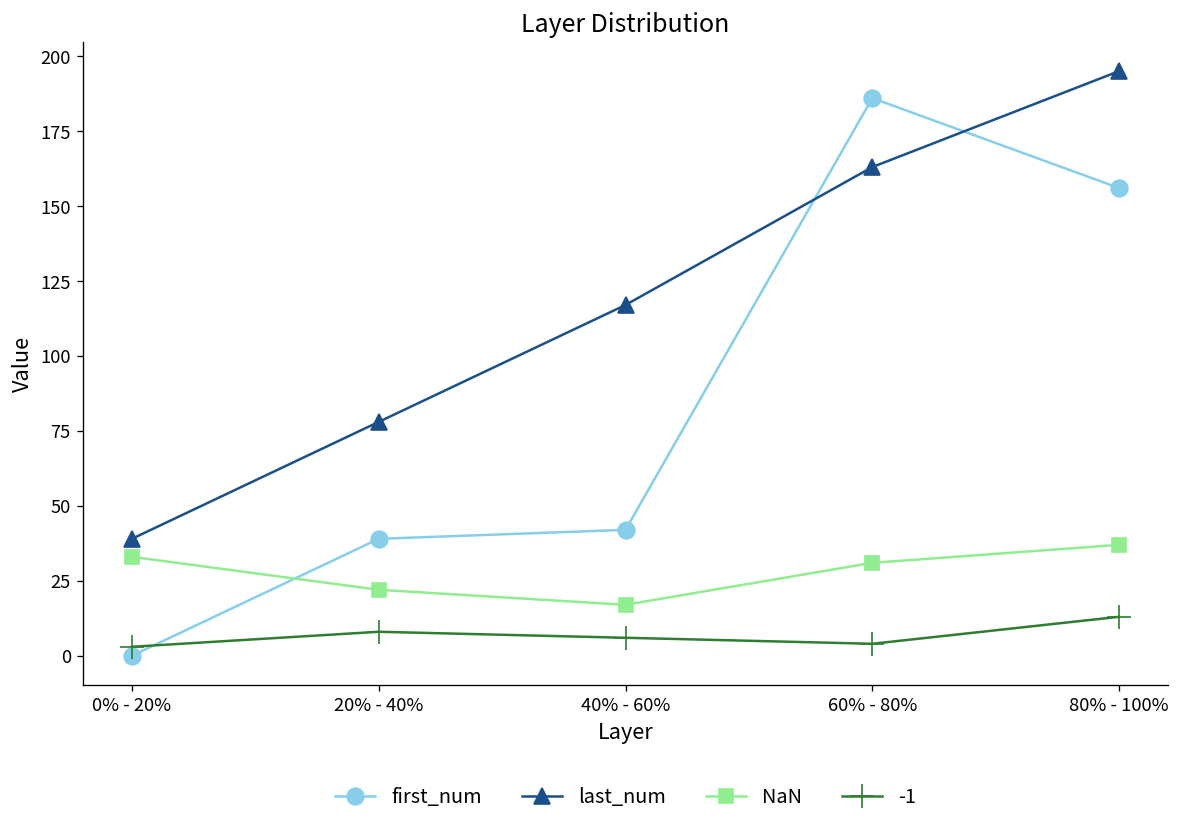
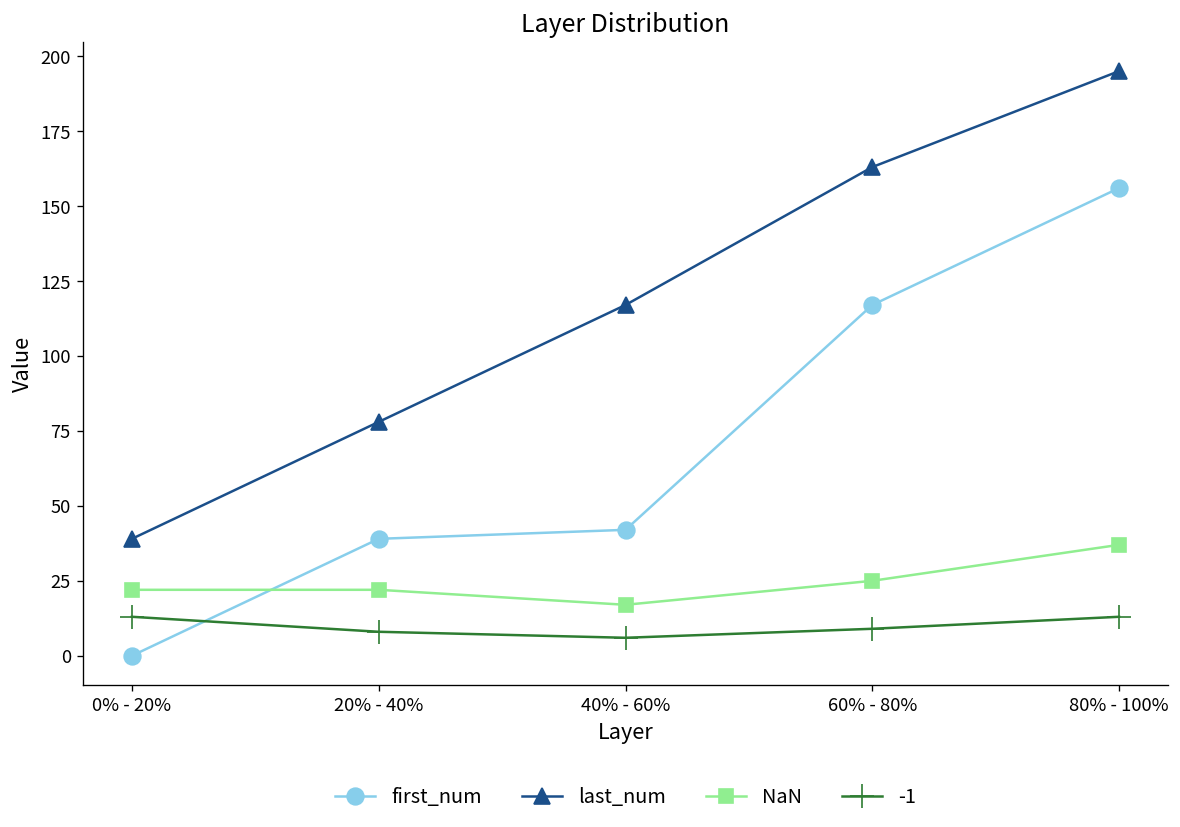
  {
    "first_num": {
      "0% - 20%": 0,
      "20% - 40%": 39,
      "40% - 60%": 42,
-     "60% - 80%": 186,
+     "60% - 80%": 117,
      "80% - 100%": 156
    },
    "last_num": {
      "0% - 20%": 39,
      "20% - 40%": 78,
      "40% - 60%": 117,
      "60% - 80%": 163,
      "80% - 100%": 195
    },
    "NaN": {
-     "0% - 20%": 33,
+     "0% - 20%": 22,
      "20% - 40%": 22,
      "40% - 60%": 17,
-     "60% - 80%": 31,
+     "60% - 80%": 25,
      "80% - 100%": 37
    },
    "-1": {
-     "0% - 20%": 3,
+     "0% - 20%": 13,
      "20% - 40%": 8,
      "40% - 60%": 6,
-     "60% - 80%": 4,
+     "60% - 80%": 9,
      "80% - 100%": 13
    }
  }
